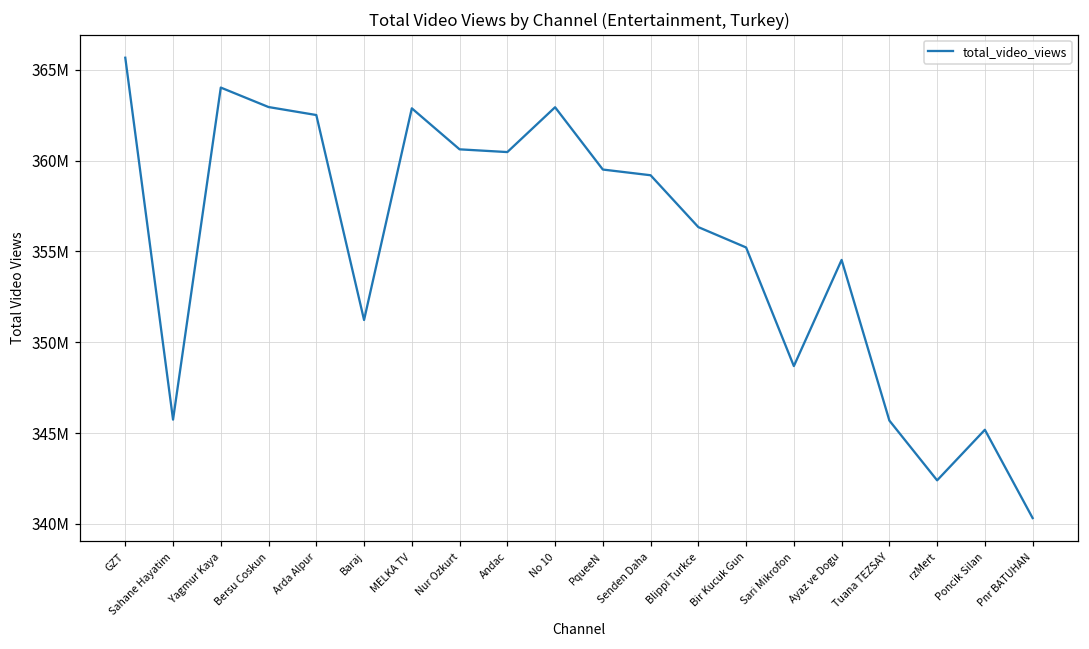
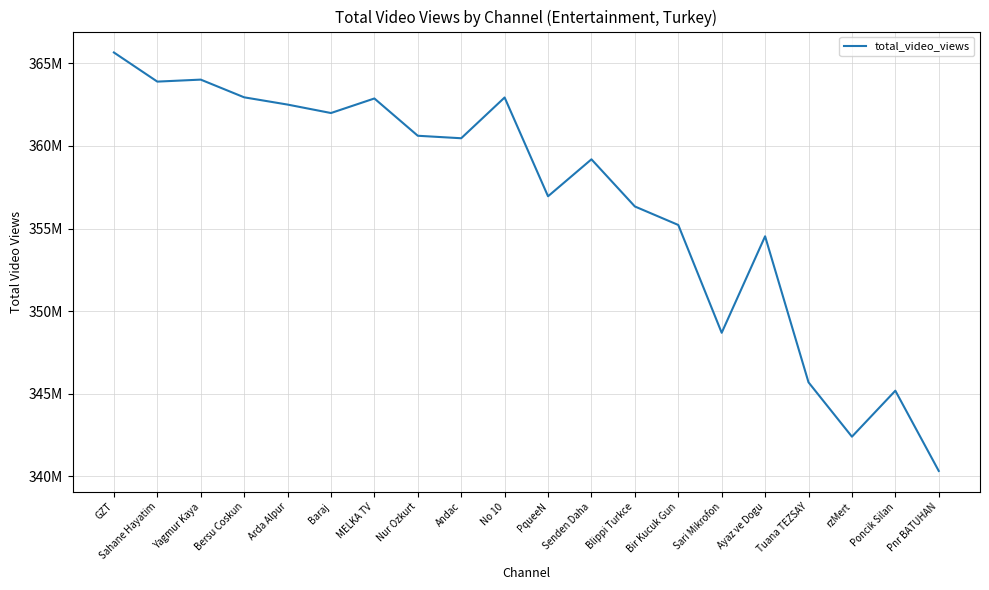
  {
    "GZT": 365700000,
-   "Sahane Hayatim": 345700000,
+   "Sahane Hayatim": 363900000,
    "Yagmur Kaya": 364000000,
    "Bersu Coskun": 362900000,
    "Arda Alpur": 362500000,
-   "Baraj": 351200000,
+   "Baraj": 362000000,
    "MELKA TV": 362900000,
    "Nur Ozkurt": 360600000,
    "Andac": 360500000,
    "No 10": 362900000,
-   "PqueeN": 359500000,
+   "PqueeN": 357000000,
    "Senden Daha": 359200000,
    "Blippi Turkce": 356300000,
    "Bir Kucuk Gun": 355200000,
    "Sari Mikrofon": 348700000,
    "Ayaz ve Dogu": 354500000,
    "Tuana TEZSAY": 345700000,
    "rzMert": 342400000,
    "Poncik Silan": 345200000,
    "Pnr BATUHAN": 340300000
  }
